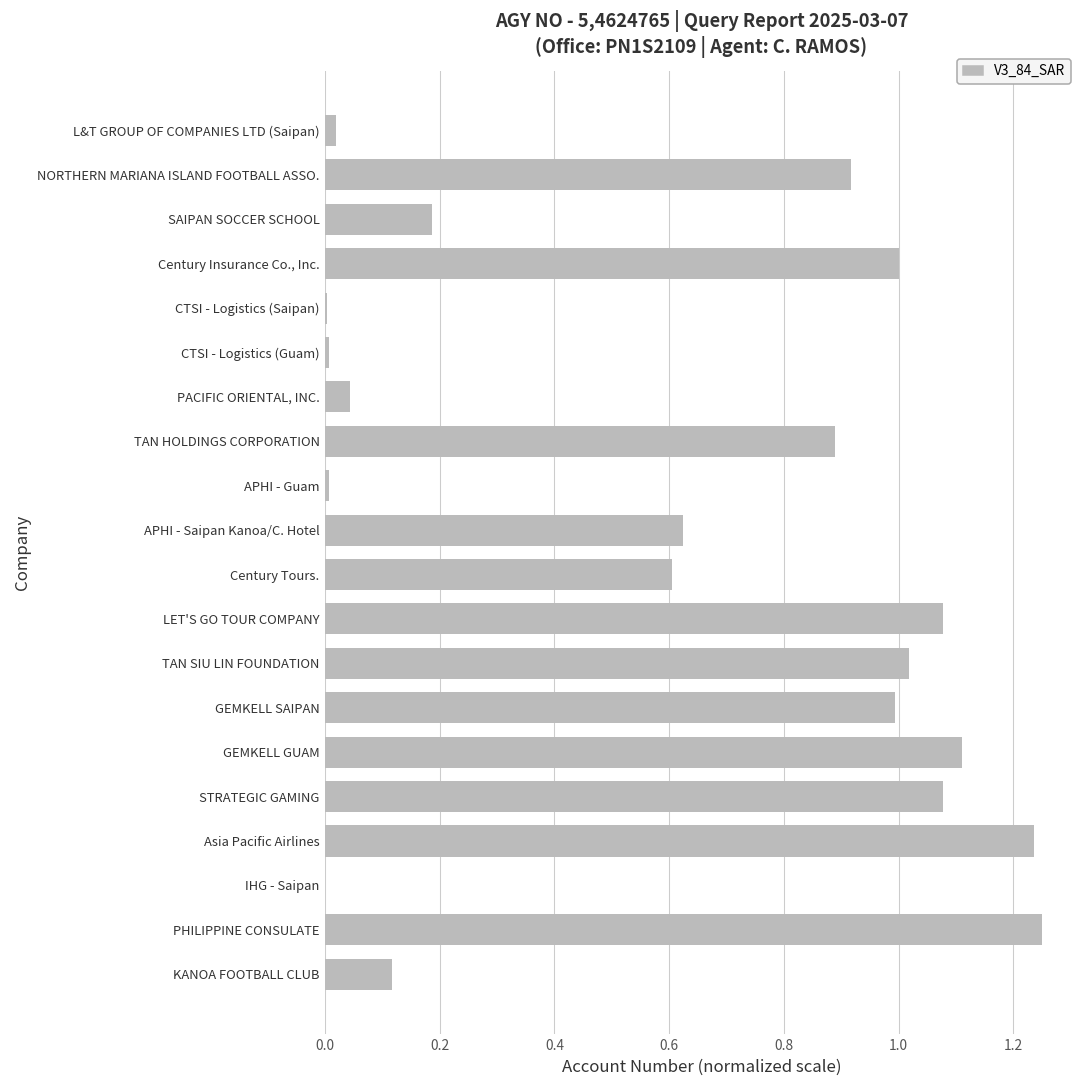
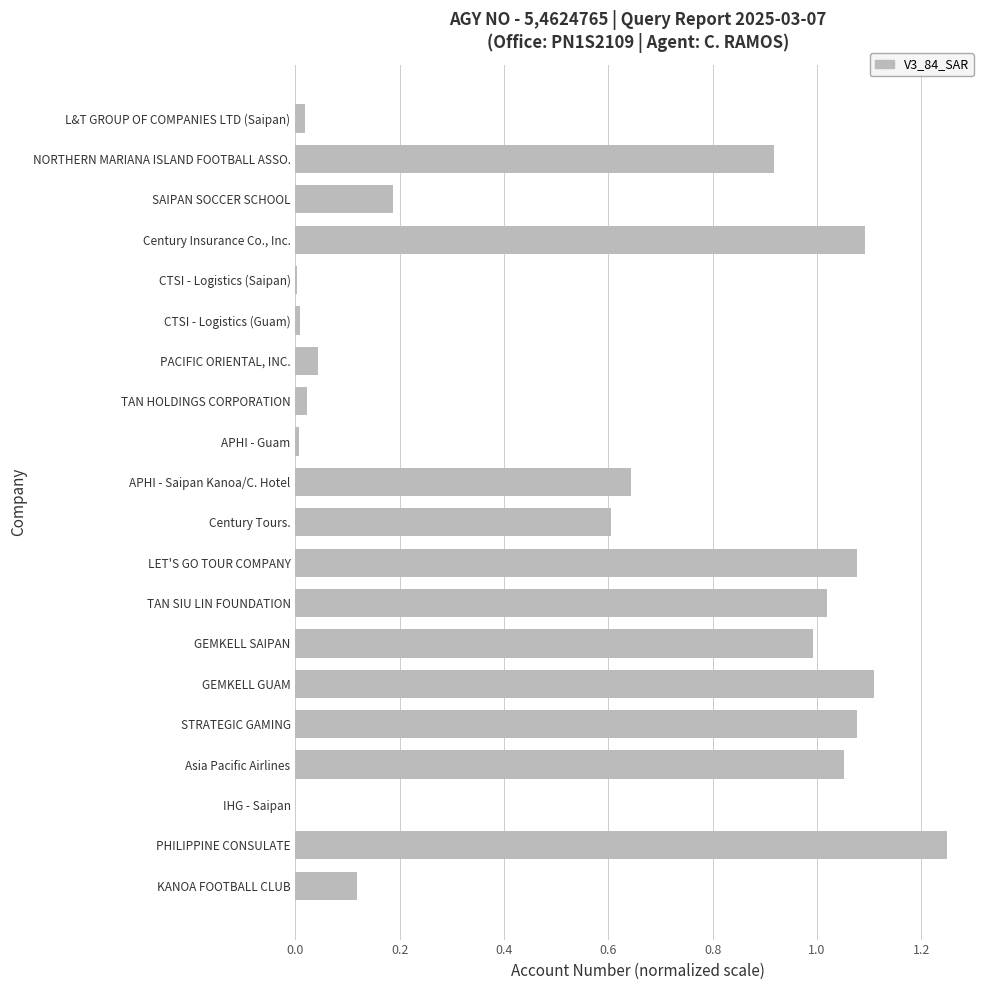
  {
    "L&T GROUP OF COMPANIES LTD (Saipan)": 0.02,
    "NORTHERN MARIANA ISLAND FOOTBALL ASSO.": 0.92,
    "SAIPAN SOCCER SCHOOL": 0.19,
-   "Century Insurance Co., Inc.": 1.00,
+   "Century Insurance Co., Inc.": 1.09,
    "CTSI - Logistics (Guam)": 0.01,
    "PACIFIC ORIENTAL, INC.": 0.04,
-   "TAN HOLDINGS CORPORATION": 0.89,
+   "TAN HOLDINGS CORPORATION": 0.02,
    "APHI - Guam": 0.01,
-   "APHI - Saipan Kanoa/C. Hotel": 0.62,
+   "APHI - Saipan Kanoa/C. Hotel": 0.64,
    "Century Tours.": 0.60,
    "LET'S GO TOUR COMPANY": 1.08,
    "TAN SIU LIN FOUNDATION": 1.02,
    "GEMKELL SAIPAN": 0.99,
    "GEMKELL GUAM": 1.11,
    "STRATEGIC GAMING": 1.08,
-   "Asia Pacific Airlines": 1.24,
+   "Asia Pacific Airlines": 1.05,
    "IHG - Saipan": 0.00,
    "PHILIPPINE CONSULATE": 1.25,
    "KANOA FOOTBALL CLUB": 0.12
  }
